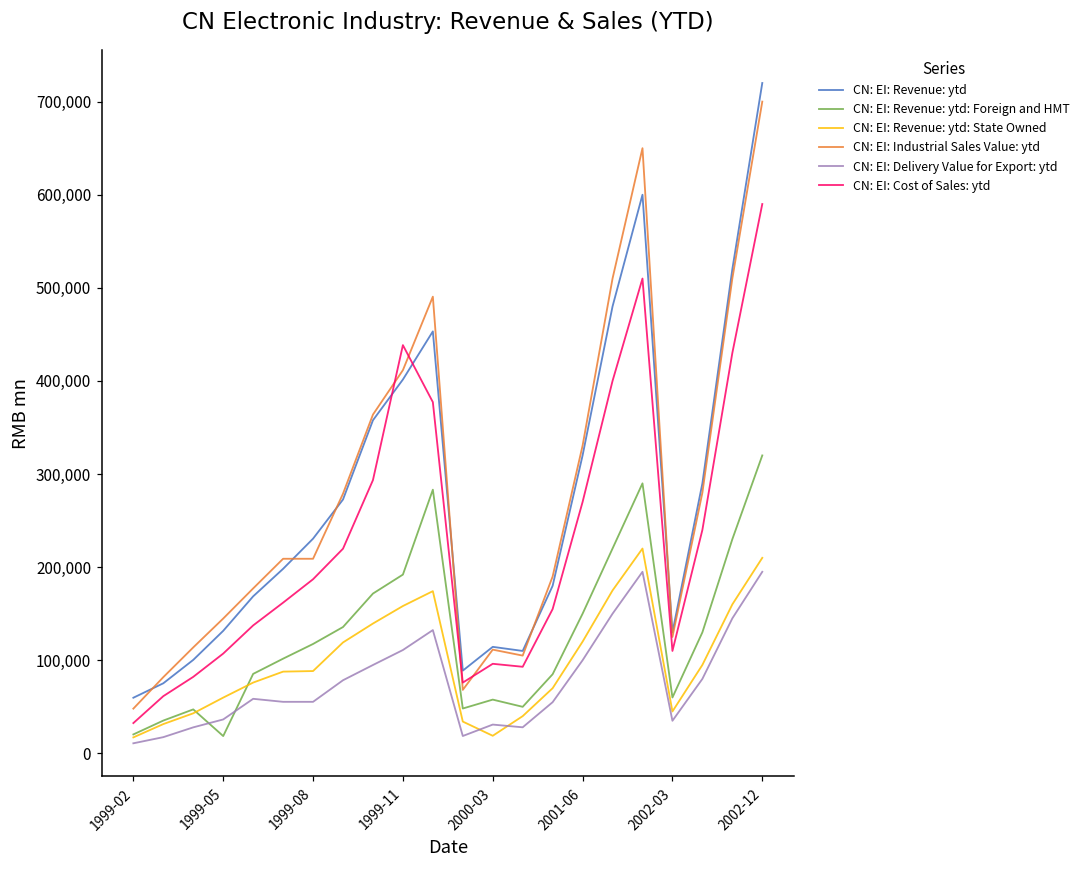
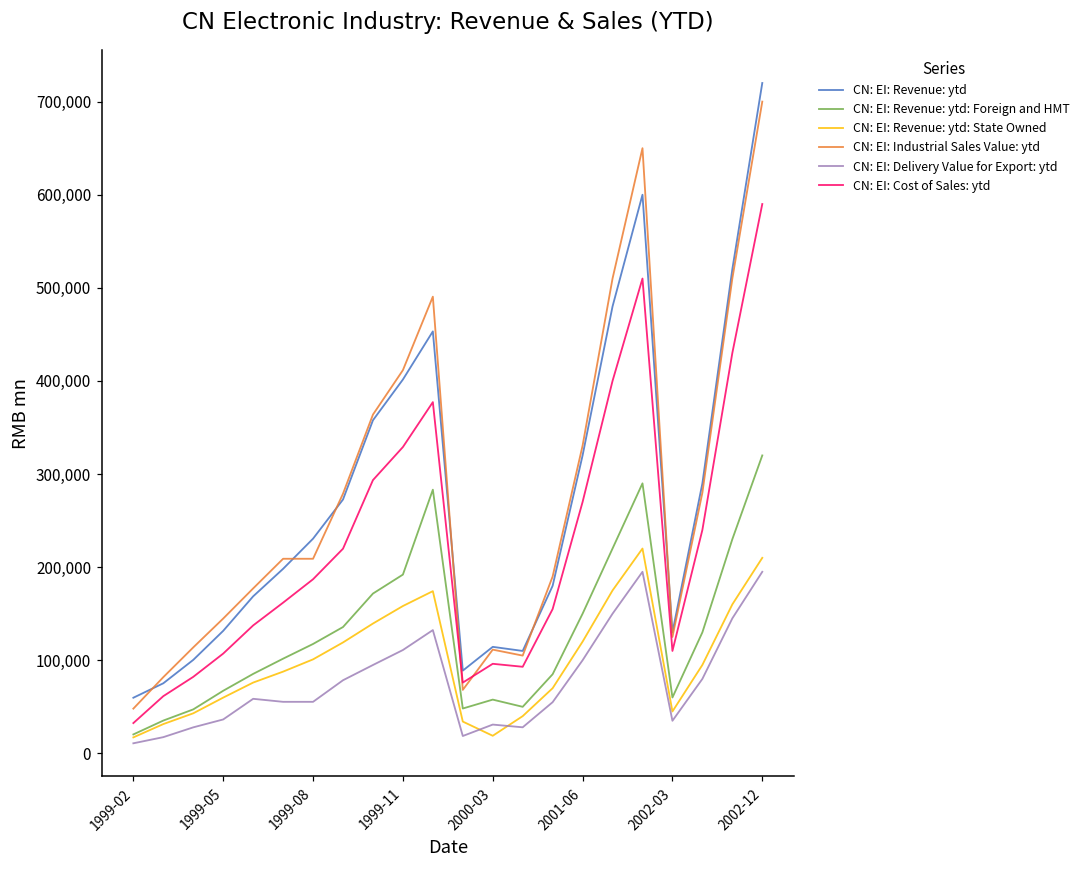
  {
    "CN: EI: Revenue: ytd": {
      "1999-02": "60,000",
      "1999-05": "130,000",
      "1999-08": "230,000",
      "1999-11": "400,000",
      "2000-03": "110,000",
      "2001-06": "320,000",
      "2002-03": "130,000",
      "2002-12": "720,000"
    },
    "CN: EI: Revenue: ytd: Foreign and HMT": {
      "1999-02": "20,000",
-     "1999-05": "20,000",
+     "1999-05": "70,000",
      "1999-08": "120,000",
      "1999-11": "190,000",
      "2000-03": "60,000",
      "2001-06": "150,000",
      "2002-03": "60,000",
      "2002-12": "320,000"
    },
    "CN: EI: Revenue: ytd: State Owned": {
      "1999-02": "20,000",
      "1999-05": "60,000",
-     "1999-08": "90,000",
+     "1999-08": "100,000",
      "1999-11": "160,000",
      "2000-03": "20,000",
      "2001-06": "120,000",
      "2002-03": "50,000",
      "2002-12": "210,000"
    },
    "CN: EI: Industrial Sales Value: ytd": {
      "1999-02": "50,000",
      "1999-05": "140,000",
      "1999-08": "210,000",
      "1999-11": "410,000",
      "2000-03": "110,000",
      "2001-06": "330,000",
      "2002-03": "130,000",
      "2002-12": "700,000"
    },
    "CN: EI: Delivery Value for Export: ytd": {
      "1999-02": "10,000",
      "1999-05": "40,000",
      "1999-08": "60,000",
      "1999-11": "110,000",
      "2000-03": "30,000",
      "2001-06": "100,000",
      "2002-03": "40,000",
      "2002-12": "200,000"
    },
    "CN: EI: Cost of Sales: ytd": {
      "1999-02": "30,000",
      "1999-05": "110,000",
      "1999-08": "190,000",
-     "1999-11": "440,000",
+     "1999-11": "330,000",
      "2000-03": "100,000",
      "2001-06": "270,000",
      "2002-03": "110,000",
      "2002-12": "590,000"
    }
  }
